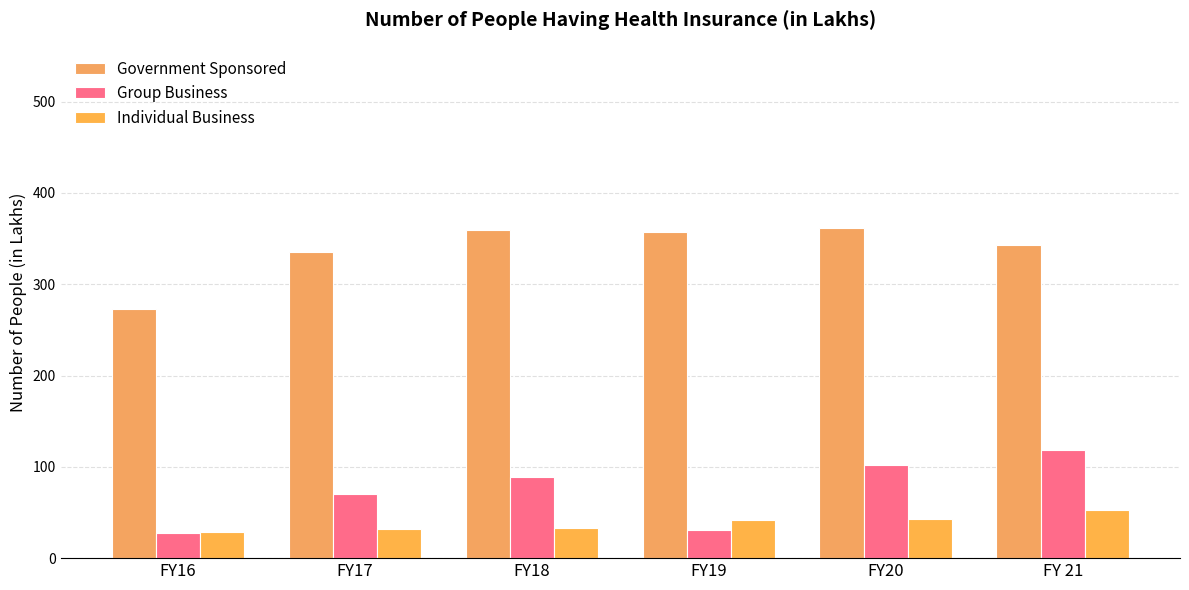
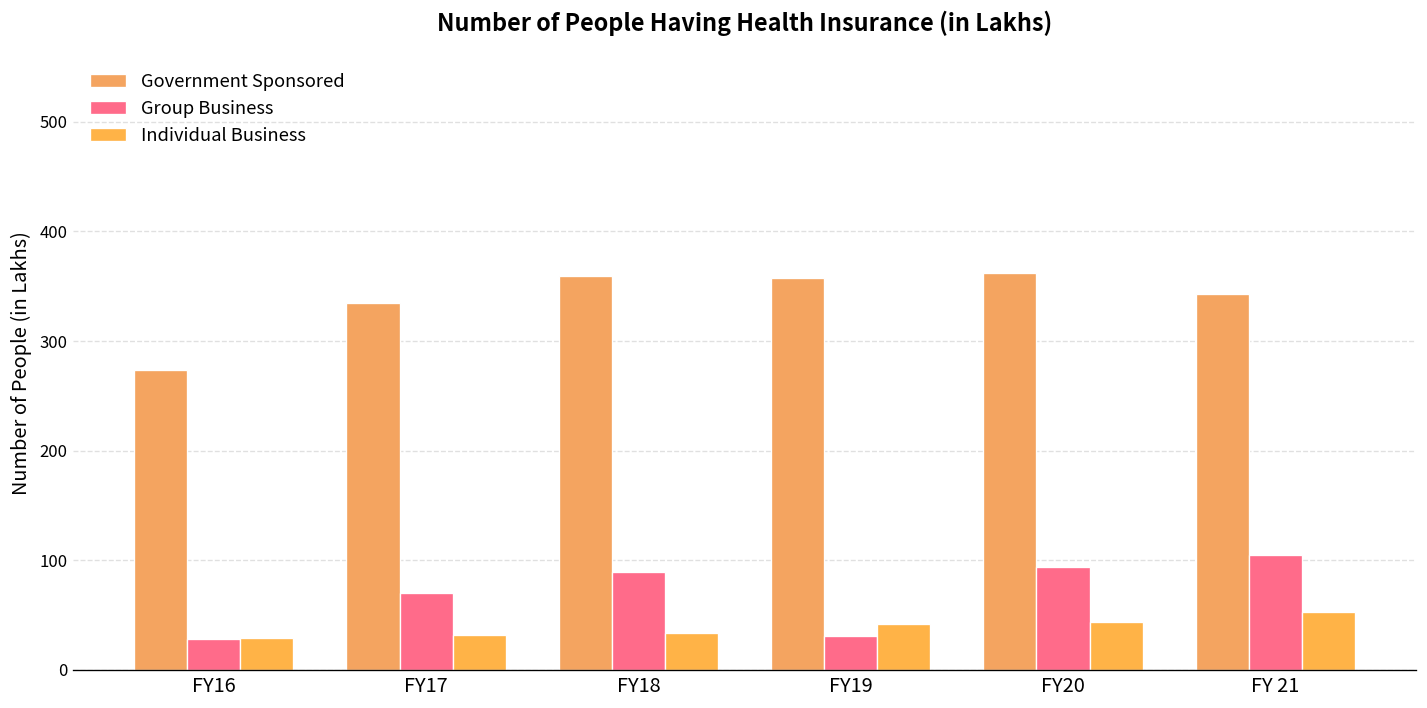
  {
    "Group Business": {
      "FY16": 30,
      "FY17": 70,
      "FY18": 90,
      "FY19": 30,
-     "FY20": 100,
-     "FY 21": 120
+     "FY20": 90,
+     "FY 21": 110
    }
  }
